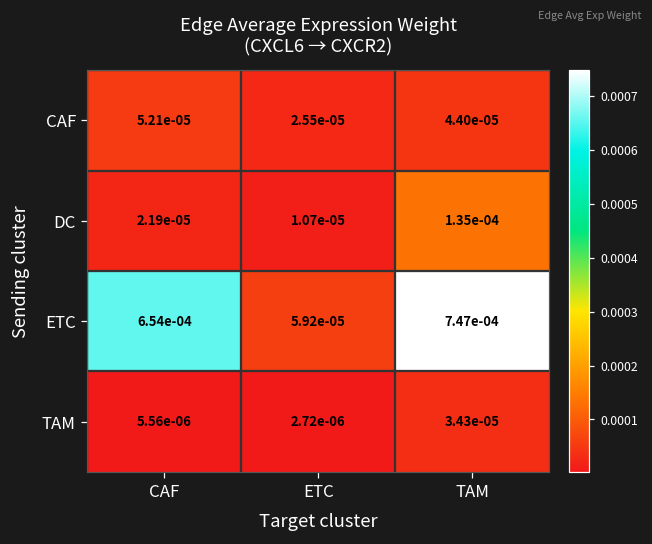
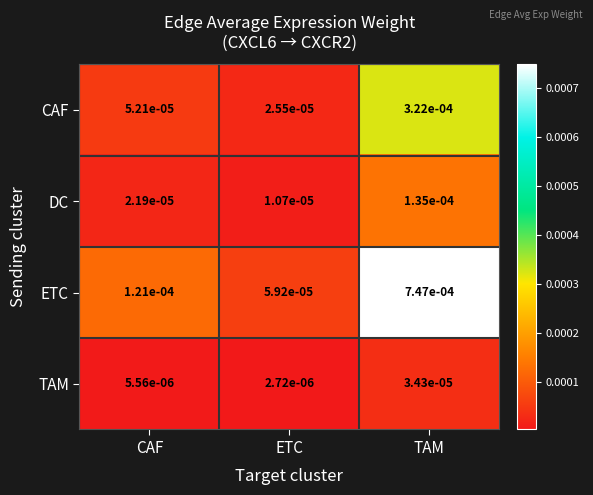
  {
    "CAF": {
      "CAF": "5.21e-05",
      "ETC": "2.55e-05",
-     "TAM": "4.40e-05"
+     "TAM": "3.22e-04"
    },
    "DC": {
      "CAF": "2.19e-05",
      "ETC": "1.07e-05",
      "TAM": "1.35e-04"
    },
    "ETC": {
-     "CAF": "6.54e-04",
+     "CAF": "1.21e-04",
      "ETC": "5.92e-05",
      "TAM": "7.47e-04"
    },
    "TAM": {
      "CAF": "5.56e-06",
      "ETC": "2.72e-06",
      "TAM": "3.43e-05"
    }
  }
